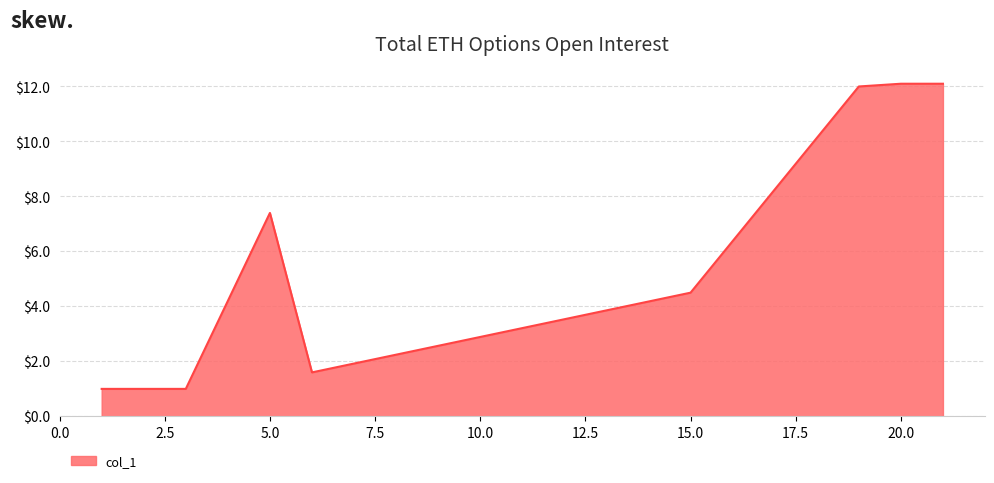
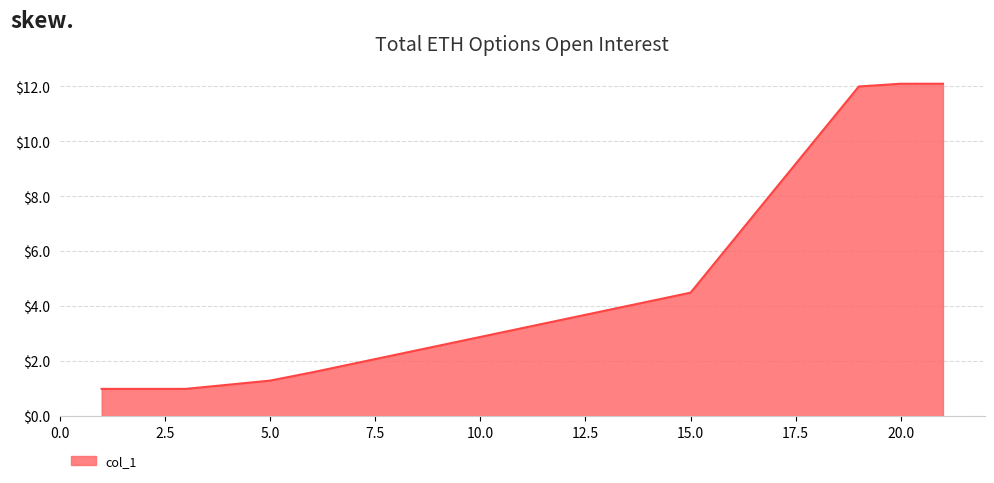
  {
-   "5.0": "$7.4",
+   "5.0": "$1.3",
    "15.0": "$4.5",
    "20.0": "$12.1"
  }
